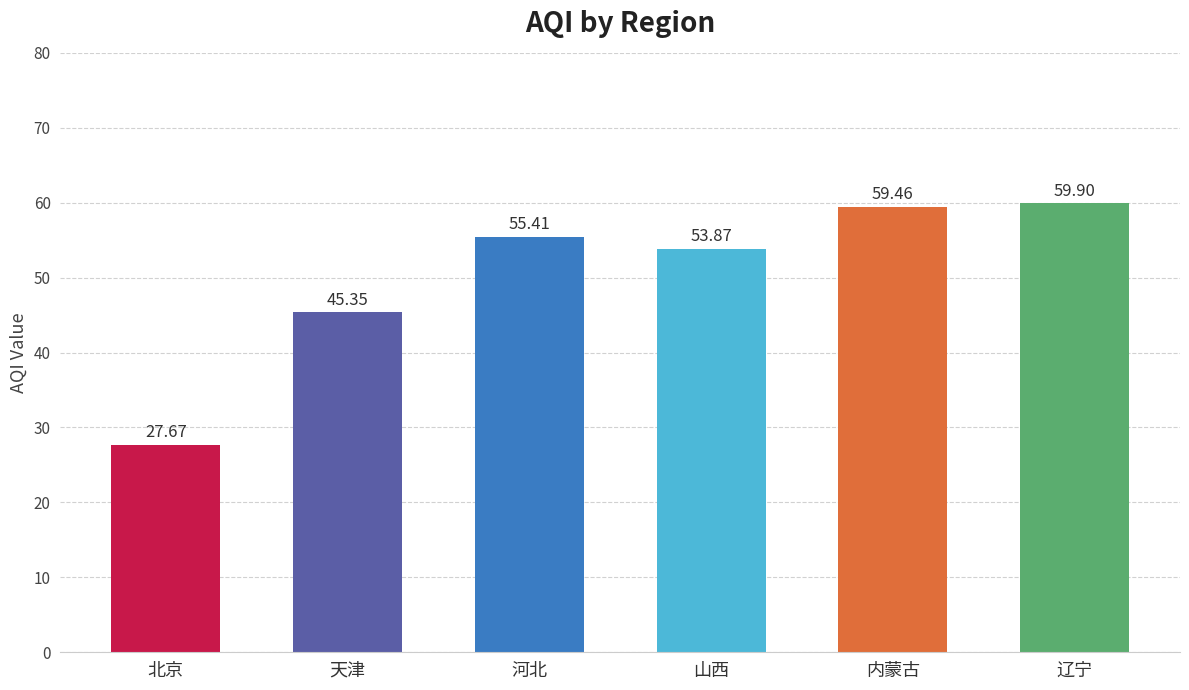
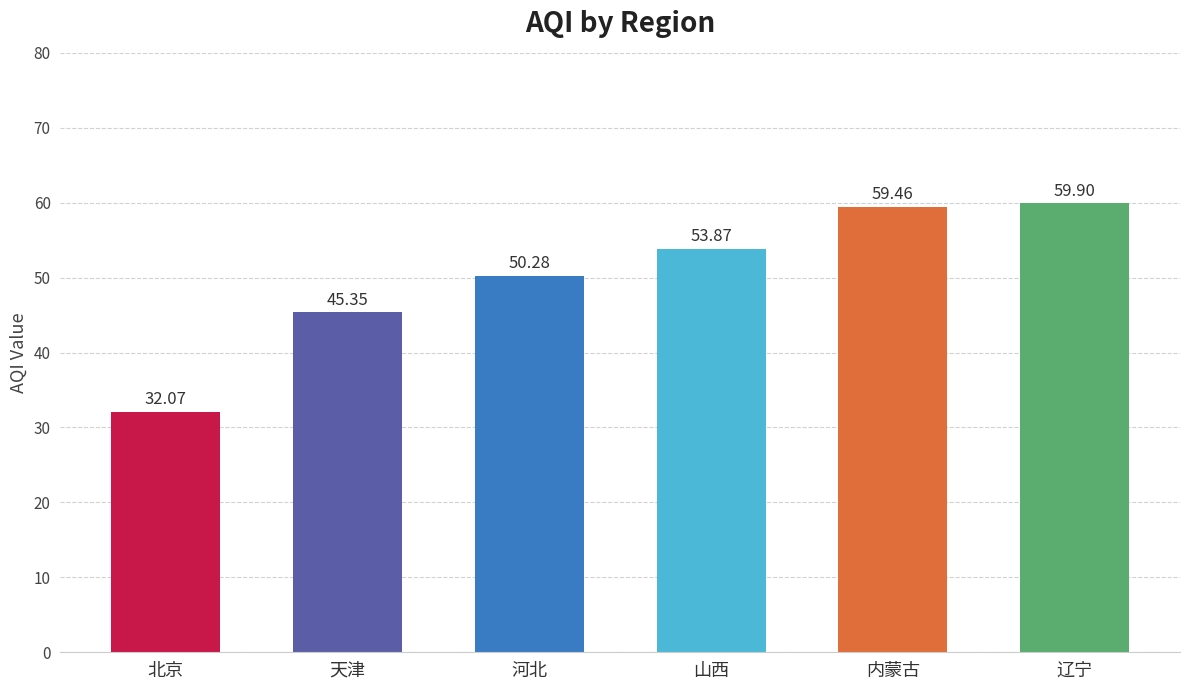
  {
-   "北京": 27.67,
+   "北京": 32.07,
    "天津": 45.35,
-   "河北": 55.41,
+   "河北": 50.28,
    "山西": 53.87,
    "内蒙古": 59.46,
    "辽宁": 59.90
  }
